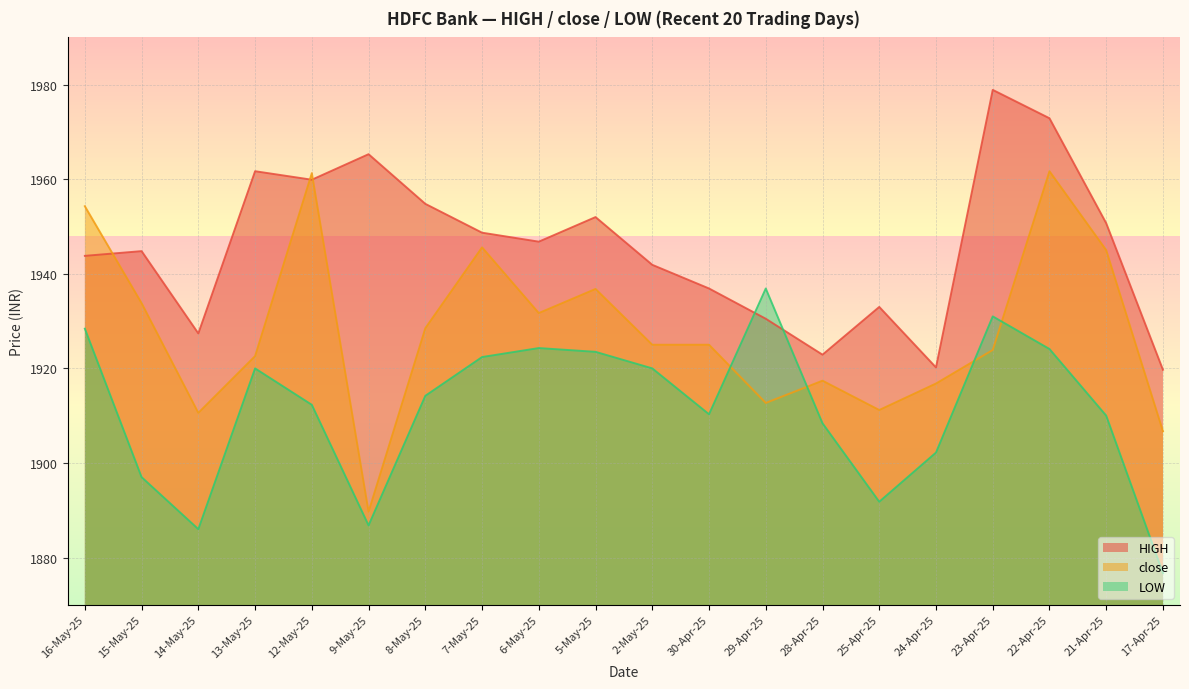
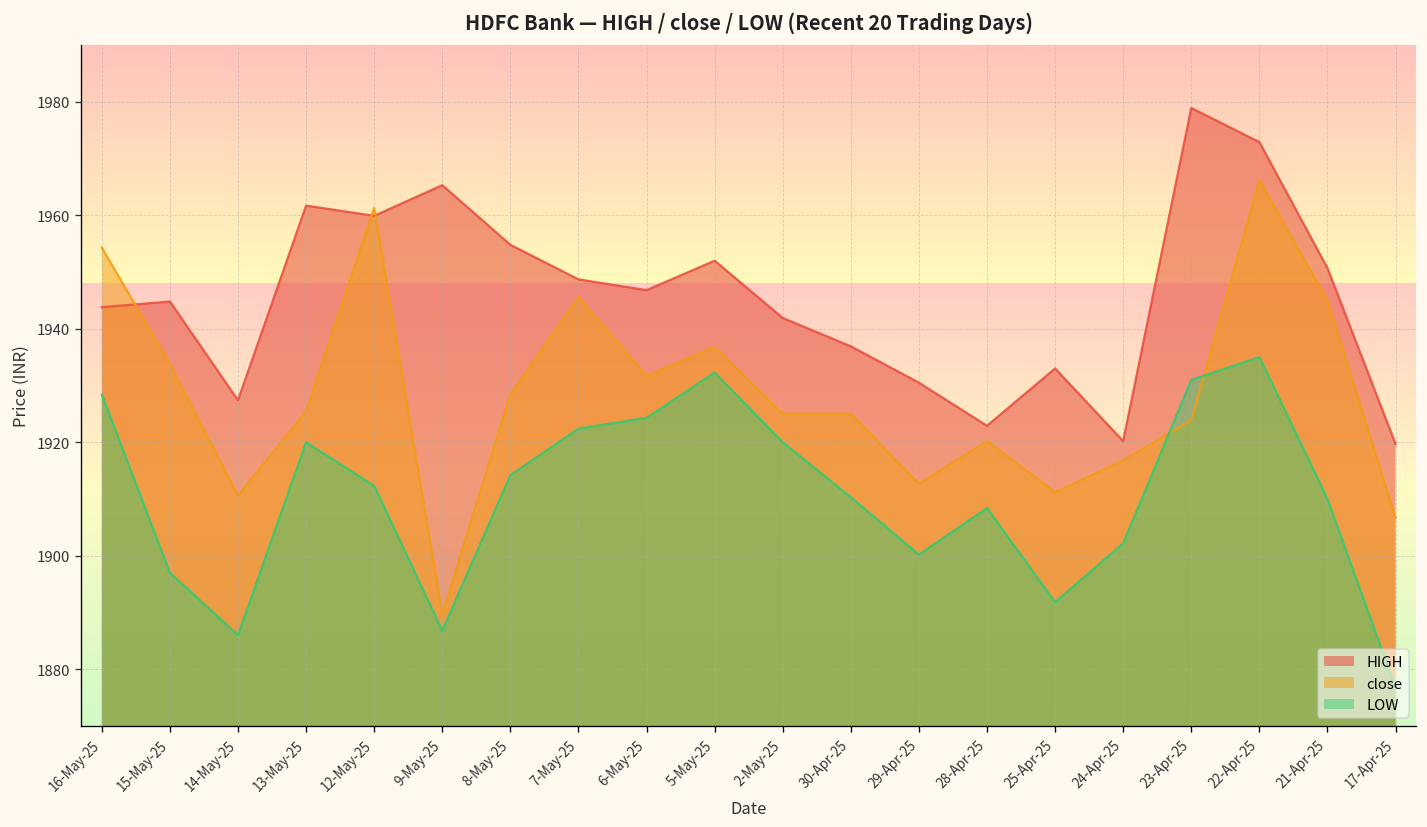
  {
    "HIGH": {
      "16-May-25": 1944,
      "15-May-25": 1945,
      "14-May-25": 1927,
      "13-May-25": 1962,
      "12-May-25": 1960,
      "9-May-25": 1965,
      "8-May-25": 1955,
      "7-May-25": 1949,
      "6-May-25": 1947,
      "5-May-25": 1952,
      "2-May-25": 1942,
      "30-Apr-25": 1937,
      "29-Apr-25": 1931,
      "28-Apr-25": 1923,
      "25-Apr-25": 1933,
      "24-Apr-25": 1920,
      "23-Apr-25": 1979,
      "22-Apr-25": 1973,
      "21-Apr-25": 1951,
      "17-Apr-25": 1920
    },
    "close": {
      "16-May-25": 1954,
      "15-May-25": 1934,
      "14-May-25": 1911,
-     "13-May-25": 1923,
+     "13-May-25": 1926,
      "12-May-25": 1961,
      "9-May-25": 1890,
      "8-May-25": 1929,
      "7-May-25": 1946,
      "6-May-25": 1932,
      "5-May-25": 1937,
      "2-May-25": 1925,
      "30-Apr-25": 1925,
      "29-Apr-25": 1913,
-     "28-Apr-25": 1917,
+     "28-Apr-25": 1920,
      "25-Apr-25": 1911,
      "24-Apr-25": 1917,
      "23-Apr-25": 1924,
-     "22-Apr-25": 1962,
+     "22-Apr-25": 1966,
      "21-Apr-25": 1945,
      "17-Apr-25": 1907
    },
    "LOW": {
      "16-May-25": 1928,
      "15-May-25": 1897,
      "14-May-25": 1886,
      "13-May-25": 1920,
      "12-May-25": 1912,
      "9-May-25": 1887,
      "8-May-25": 1914,
      "7-May-25": 1922,
      "6-May-25": 1924,
-     "5-May-25": 1924,
+     "5-May-25": 1932,
      "2-May-25": 1920,
      "30-Apr-25": 1910,
-     "29-Apr-25": 1937,
+     "29-Apr-25": 1900,
      "28-Apr-25": 1908,
      "25-Apr-25": 1892,
      "24-Apr-25": 1902,
      "23-Apr-25": 1931,
-     "22-Apr-25": 1924,
+     "22-Apr-25": 1935,
      "21-Apr-25": 1910
    }
  }
